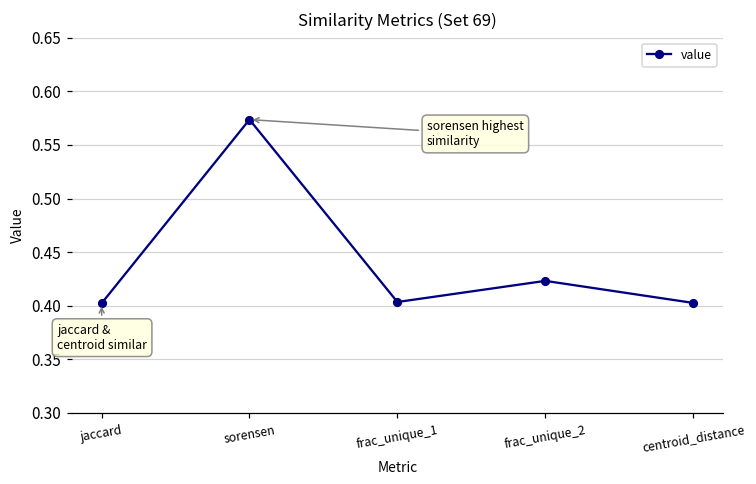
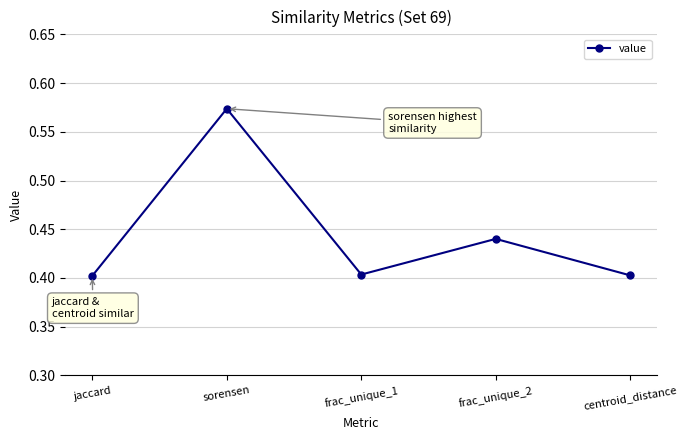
  {
    "jaccard": 0.40,
    "sorensen": 0.57,
    "frac_unique_1": 0.40,
-   "frac_unique_2": 0.42,
+   "frac_unique_2": 0.44,
    "centroid_distance": 0.40
  }
